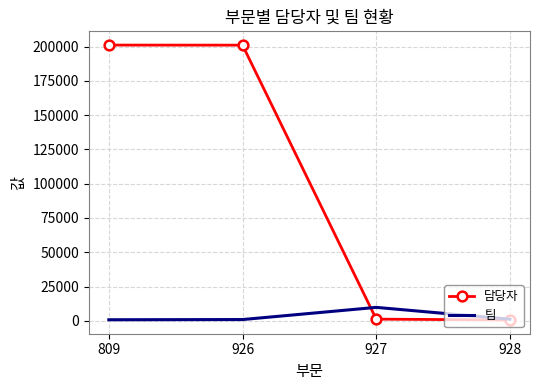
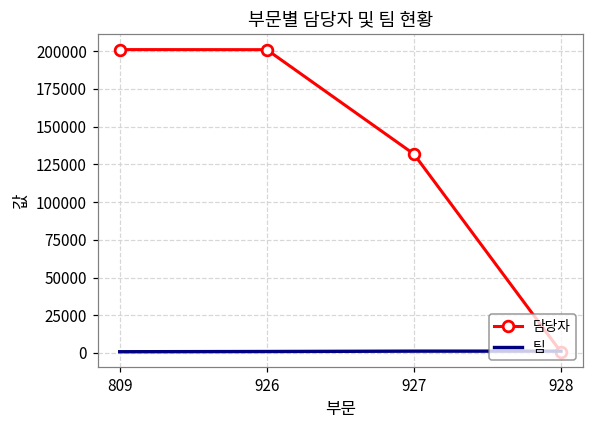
  {
    "담당자": {
      "809": 201000,
      "926": 201000,
-     "927": 1000
+     "927": 132000
    },
    "팀": {
      "809": 1000,
      "926": 1000,
-     "927": 10000
+     "927": 1000
    }
  }
